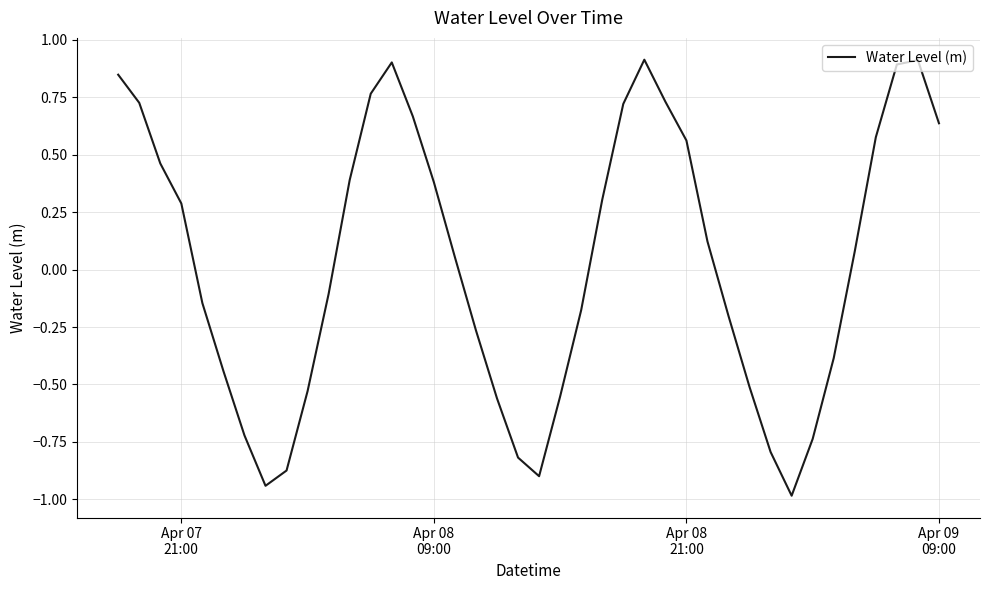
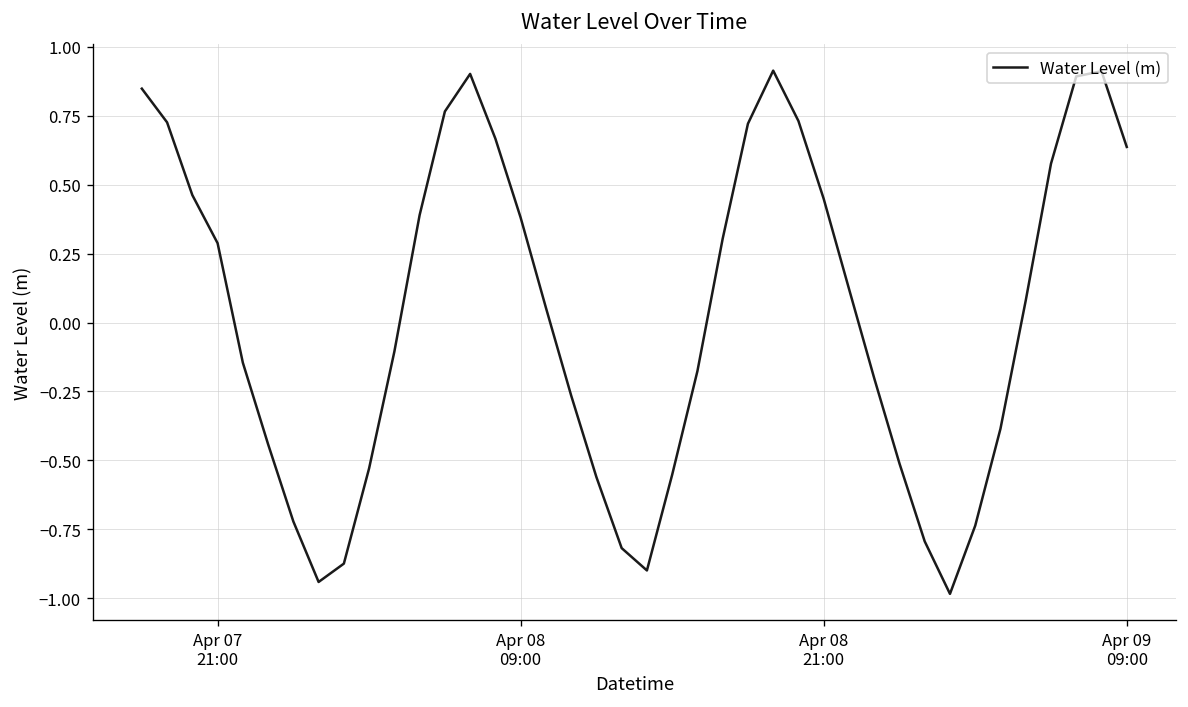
  {
    "Apr 07 21:00": 0.29,
    "Apr 08 09:00": 0.38,
-   "Apr 08 21:00": 0.56,
+   "Apr 08 21:00": 0.45,
    "Apr 09 09:00": 0.64
  }
